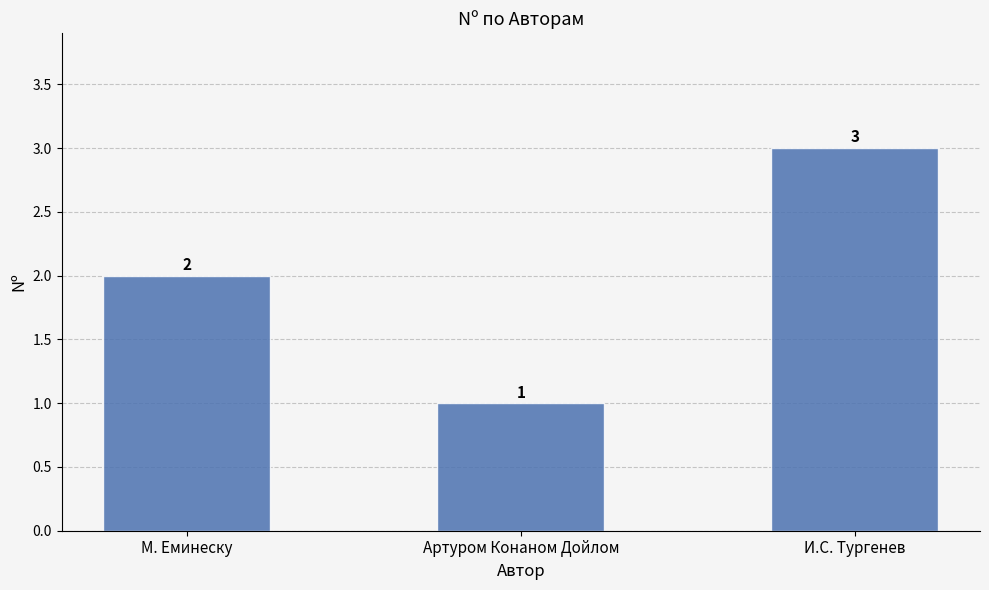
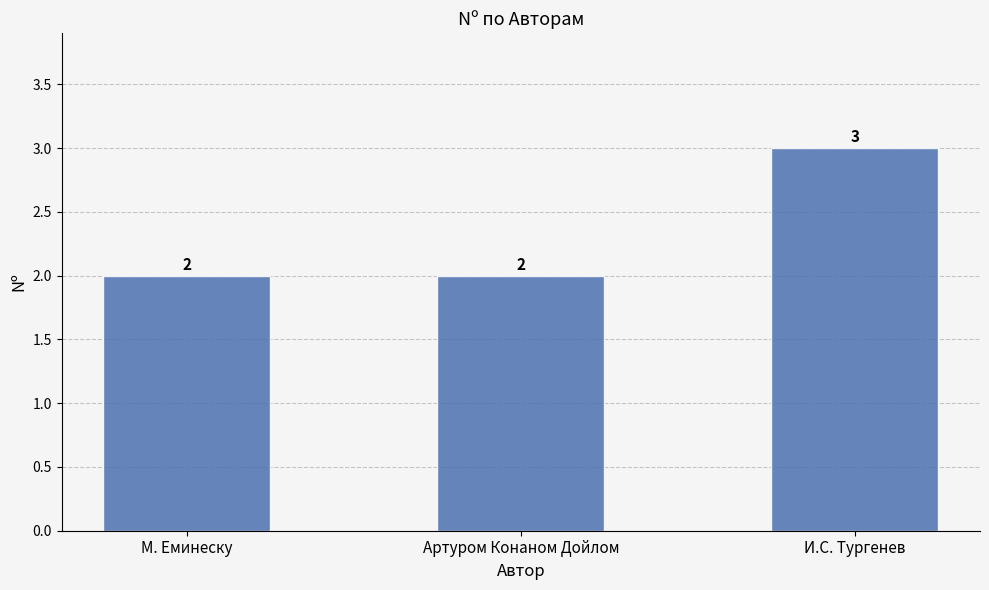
  {
    "М. Еминеску": 2,
-   "Артуром Конаном Дойлом": 1,
+   "Артуром Конаном Дойлом": 2,
    "И.С. Тургенев": 3
  }
